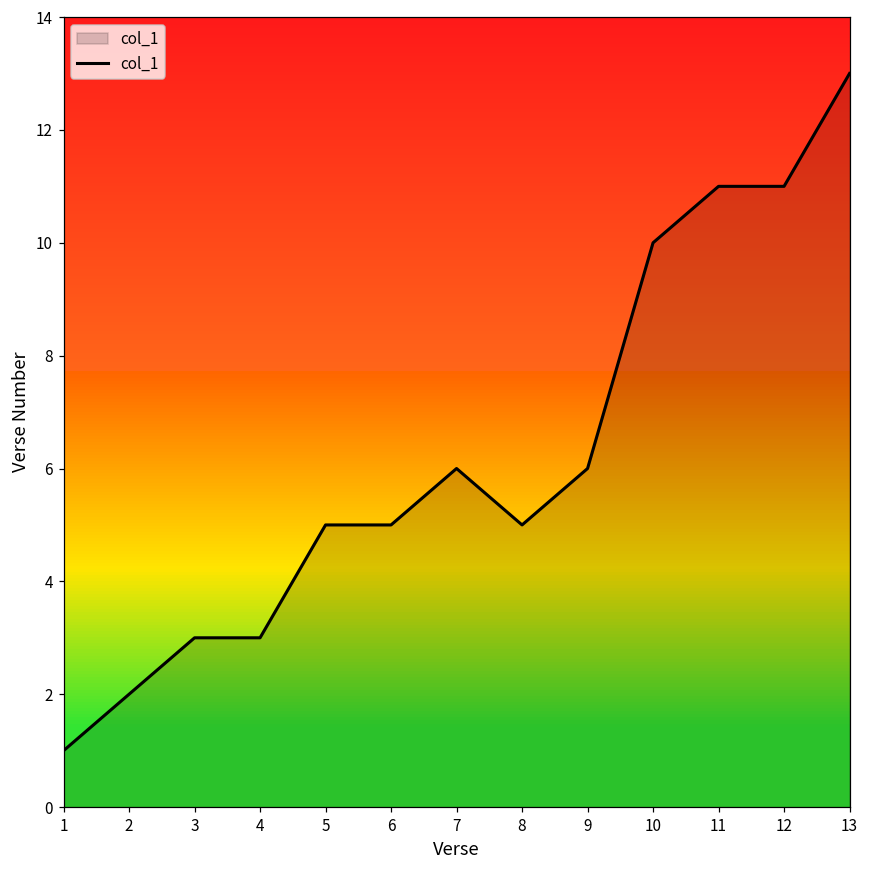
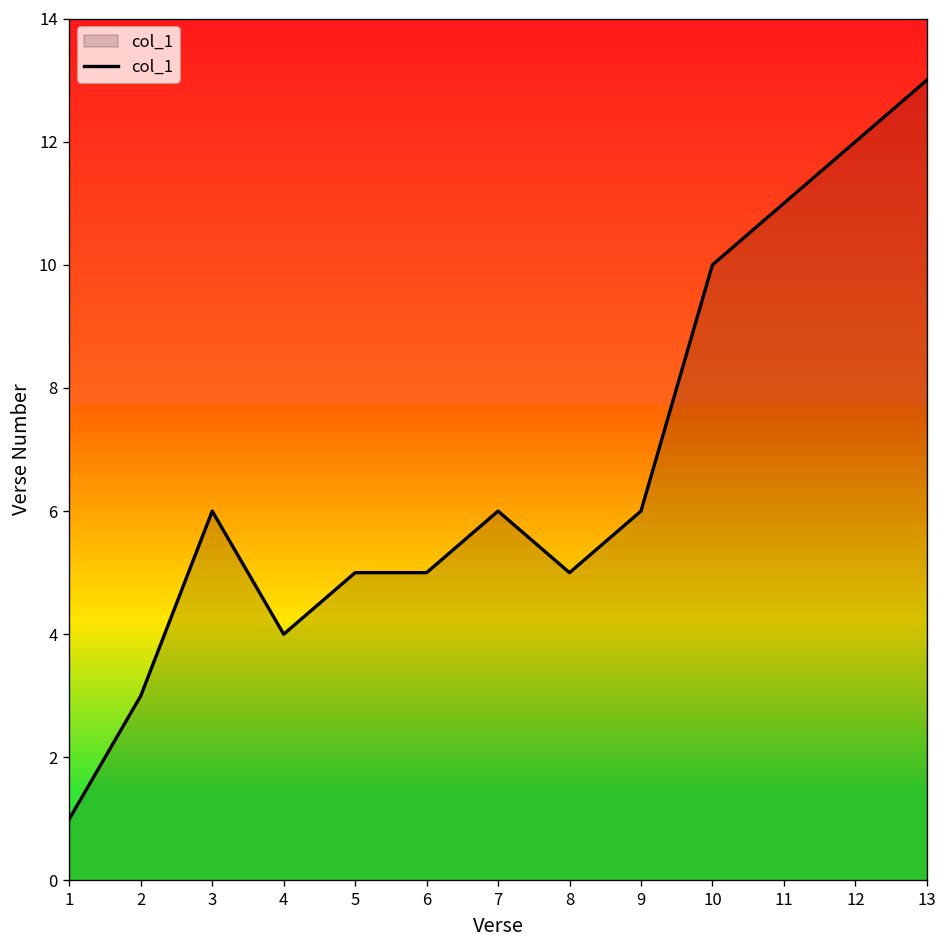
  {
    "1": 1,
-   "2": 2,
-   "3": 3,
-   "4": 3,
+   "2": 3,
+   "3": 6,
+   "4": 4,
    "5": 5,
    "6": 5,
    "7": 6,
    "8": 5,
    "9": 6,
    "10": 10,
    "11": 11,
-   "12": 11,
+   "12": 12,
    "13": 13
  }
